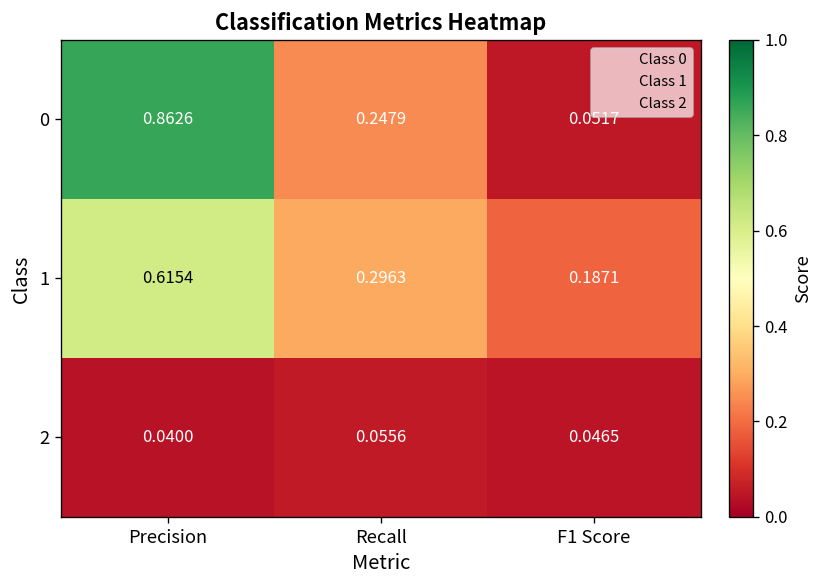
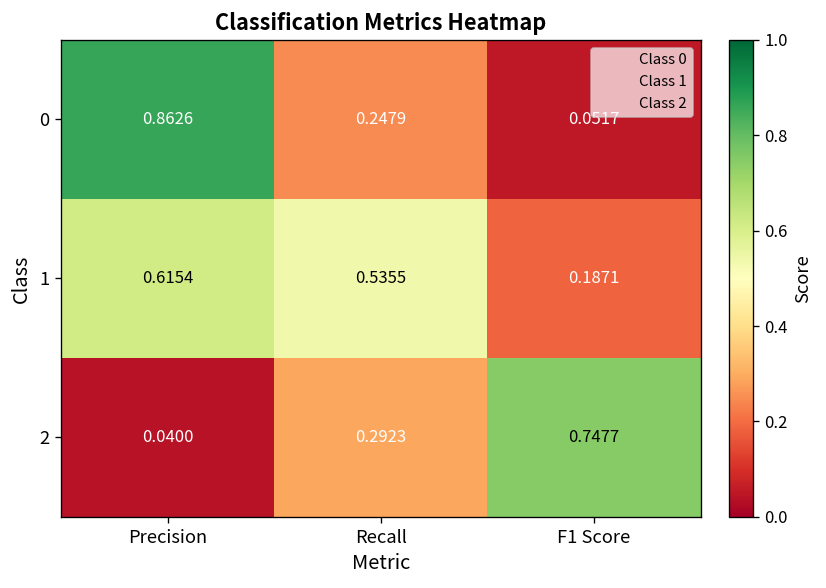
  {
    "0": {
      "Precision": 0.8626,
      "Recall": 0.2479
    },
    "1": {
      "Precision": 0.6154,
-     "Recall": 0.2963,
+     "Recall": 0.5355,
      "F1 Score": 0.1871
    },
    "2": {
      "Precision": 0.0400,
-     "Recall": 0.0556,
-     "F1 Score": 0.0465
+     "Recall": 0.2923,
+     "F1 Score": 0.7477
    }
  }
